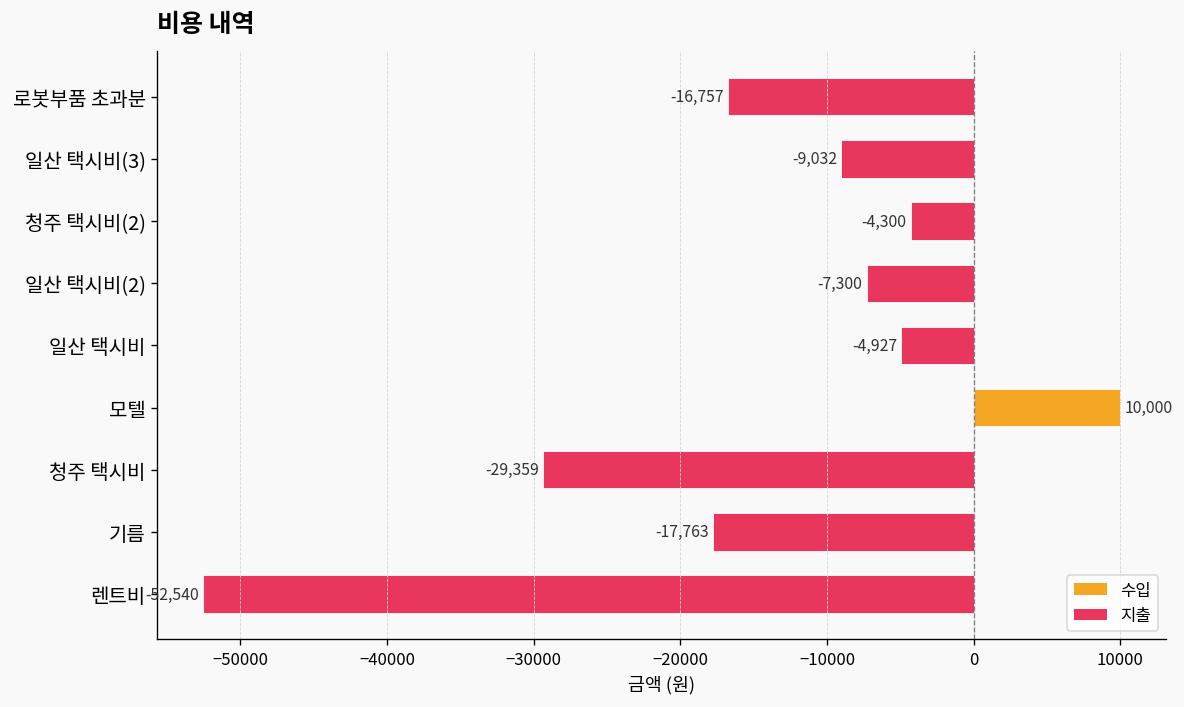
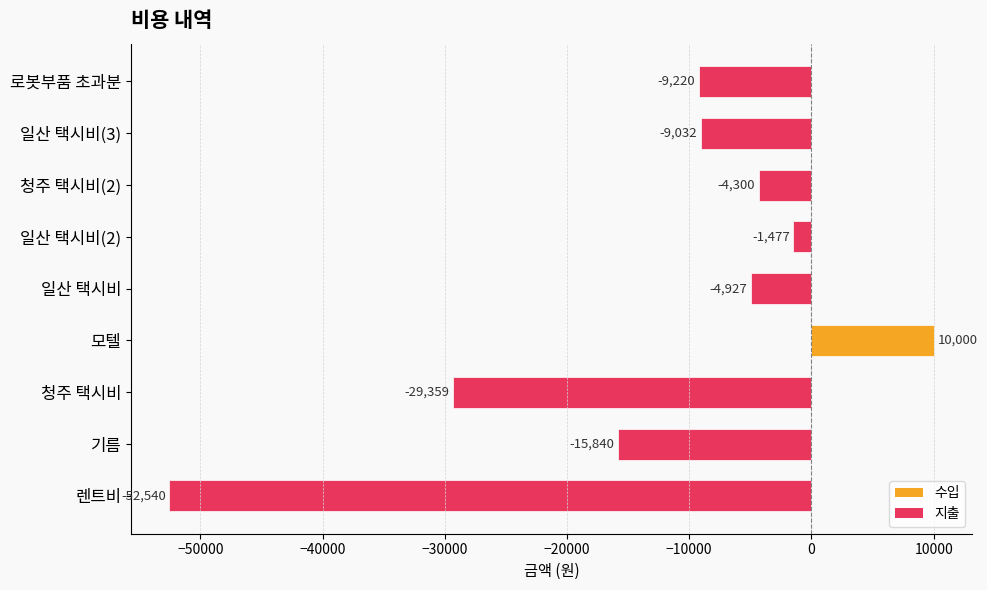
  {
-   "로봇부품 초과분": "-16,757",
+   "로봇부품 초과분": "-9,220",
    "일산 택시비(3)": "-9,032",
    "청주 택시비(2)": "-4,300",
-   "일산 택시비(2)": "-7,300",
+   "일산 택시비(2)": "-1,477",
    "일산 택시비": "-4,927",
    "모텔": "10,000",
    "청주 택시비": "-29,359",
-   "기름": "-17,763",
+   "기름": "-15,840",
    "렌트비": "-52,540"
  }
